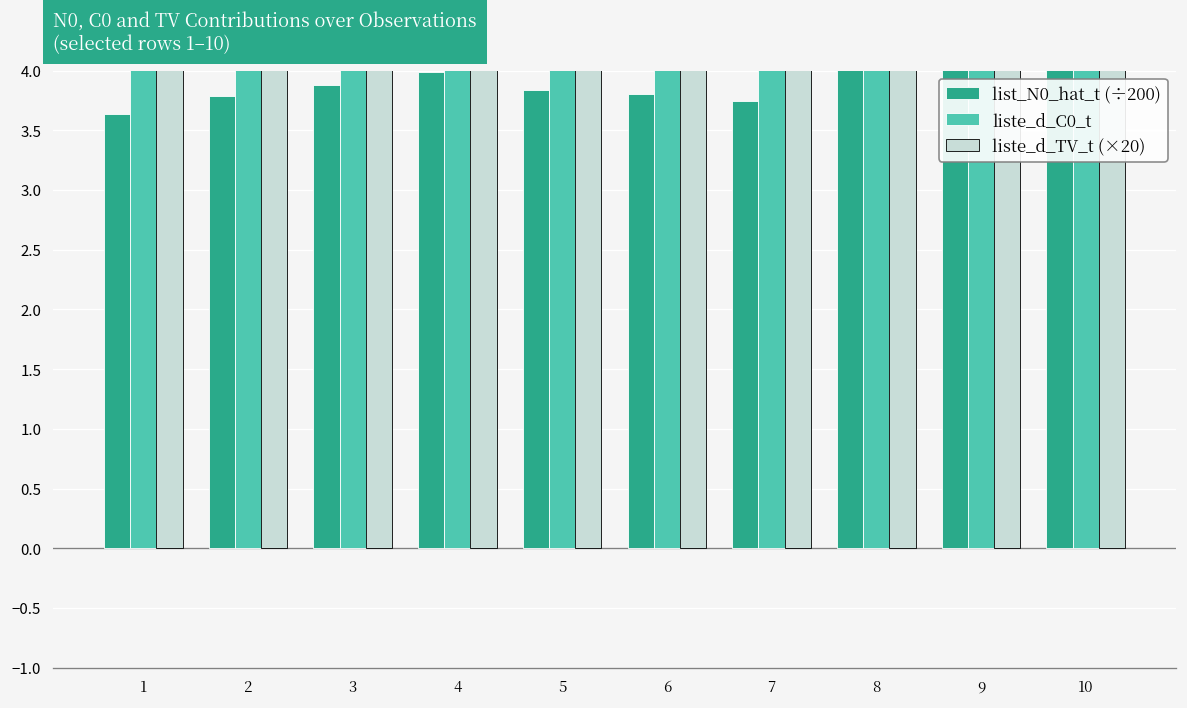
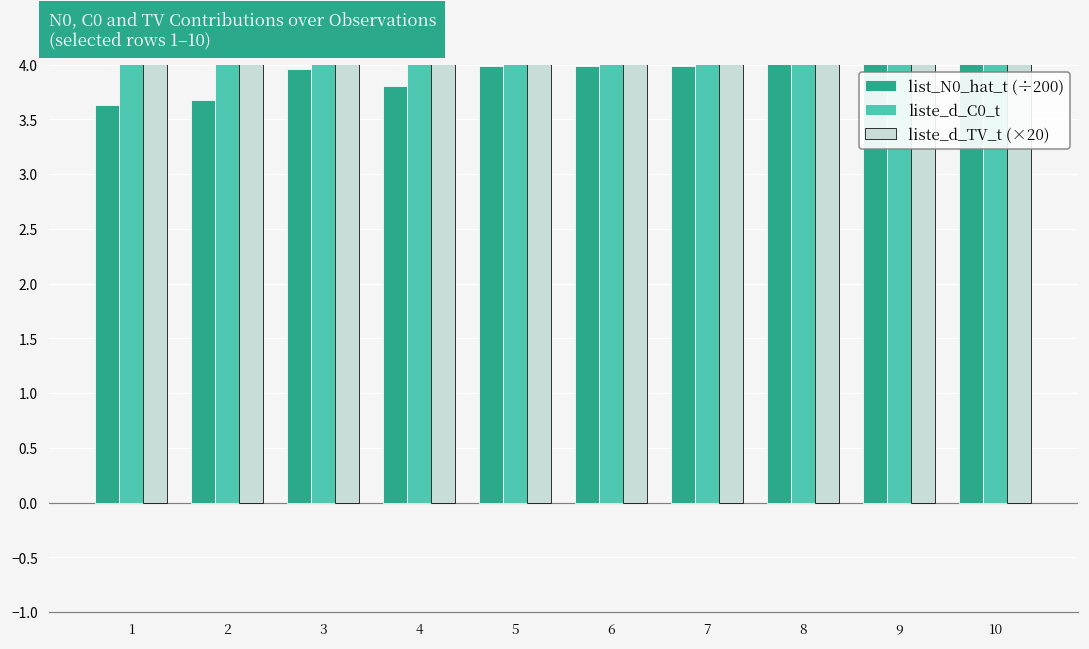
  {
    "list_N0_hat_t (÷200)": {
      "1": 3.6,
-     "2": 3.8,
-     "3": 3.9,
-     "4": 4.0,
-     "5": 3.8,
-     "6": 3.8,
-     "7": 3.7
+     "2": 3.7,
+     "3": 4.0,
+     "4": 3.8,
+     "5": 4.0,
+     "6": 4.0,
+     "7": 4.0
    }
  }
